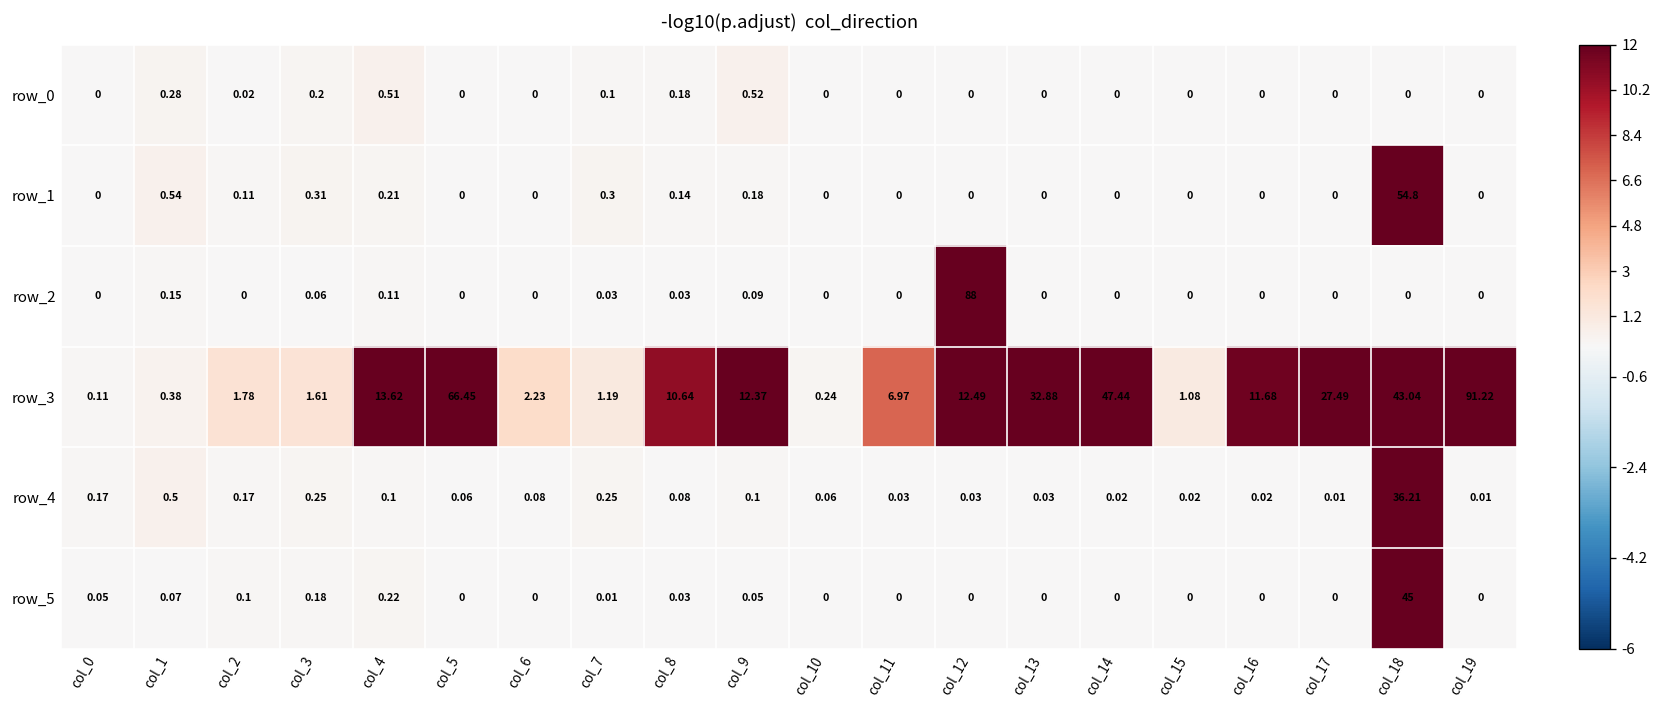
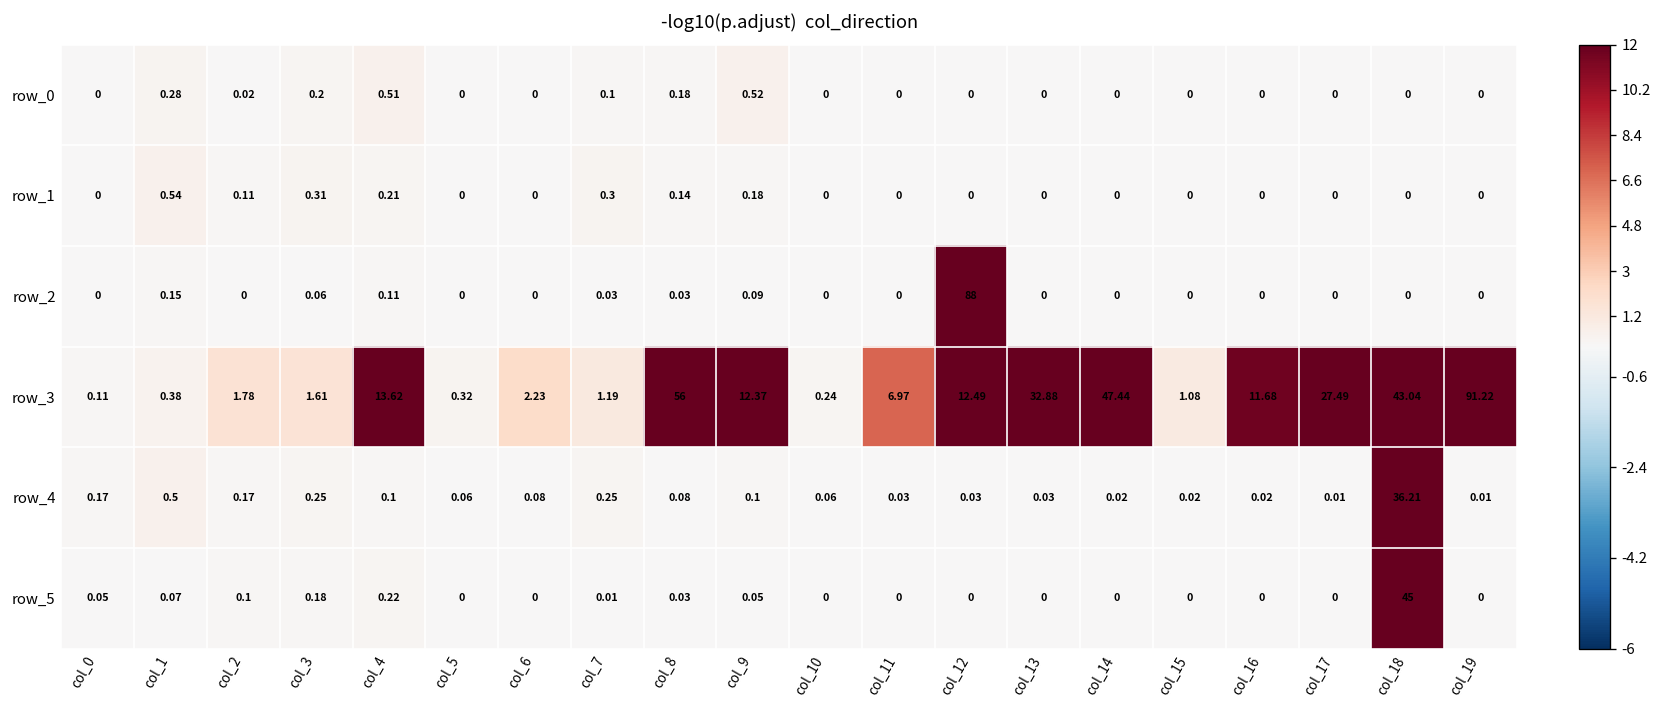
  {
    "row_0": {
      "col_0": 0,
      "col_1": 0.28,
      "col_2": 0.02,
      "col_3": 0.2,
      "col_4": 0.51,
      "col_5": 0,
      "col_6": 0,
      "col_7": 0.1,
      "col_8": 0.18,
      "col_9": 0.52,
      "col_10": 0,
      "col_11": 0,
      "col_12": 0,
      "col_13": 0,
      "col_14": 0,
      "col_15": 0,
      "col_16": 0,
      "col_17": 0,
      "col_18": 0,
      "col_19": 0
    },
    "row_1": {
      "col_0": 0,
      "col_1": 0.54,
      "col_2": 0.11,
      "col_3": 0.31,
      "col_4": 0.21,
      "col_5": 0,
      "col_6": 0,
      "col_7": 0.3,
      "col_8": 0.14,
      "col_9": 0.18,
      "col_10": 0,
      "col_11": 0,
      "col_12": 0,
      "col_13": 0,
      "col_14": 0,
      "col_15": 0,
      "col_16": 0,
      "col_17": 0,
-     "col_18": 54.8,
+     "col_18": 0,
      "col_19": 0
    },
    "row_2": {
      "col_0": 0,
      "col_1": 0.15,
      "col_2": 0,
      "col_3": 0.06,
      "col_4": 0.11,
      "col_5": 0,
      "col_6": 0,
      "col_7": 0.03,
      "col_8": 0.03,
      "col_9": 0.09,
      "col_10": 0,
      "col_11": 0,
      "col_12": 88,
      "col_13": 0,
      "col_14": 0,
      "col_15": 0,
      "col_16": 0,
      "col_17": 0,
      "col_18": 0,
      "col_19": 0
    },
    "row_3": {
      "col_0": 0.11,
      "col_1": 0.38,
      "col_2": 1.78,
      "col_3": 1.61,
      "col_4": 13.62,
-     "col_5": 66.45,
+     "col_5": 0.32,
      "col_6": 2.23,
      "col_7": 1.19,
-     "col_8": 10.64,
+     "col_8": 56,
      "col_9": 12.37,
      "col_10": 0.24,
      "col_11": 6.97,
      "col_12": 12.49,
      "col_13": 32.88,
      "col_14": 47.44,
      "col_15": 1.08,
      "col_16": 11.68,
      "col_17": 27.49,
      "col_18": 43.04,
      "col_19": 91.22
    },
    "row_4": {
      "col_0": 0.17,
      "col_1": 0.5,
      "col_2": 0.17,
      "col_3": 0.25,
      "col_4": 0.1,
      "col_5": 0.06,
      "col_6": 0.08,
      "col_7": 0.25,
      "col_8": 0.08,
      "col_9": 0.1,
      "col_10": 0.06,
      "col_11": 0.03,
      "col_12": 0.03,
      "col_13": 0.03,
      "col_14": 0.02,
      "col_15": 0.02,
      "col_16": 0.02,
      "col_17": 0.01,
      "col_18": 36.21,
      "col_19": 0.01
    },
    "row_5": {
      "col_0": 0.05,
      "col_1": 0.07,
      "col_2": 0.1,
      "col_3": 0.18,
      "col_4": 0.22,
      "col_5": 0,
      "col_6": 0,
      "col_7": 0.01,
      "col_8": 0.03,
      "col_9": 0.05,
      "col_10": 0,
      "col_11": 0,
      "col_12": 0,
      "col_13": 0,
      "col_14": 0,
      "col_15": 0,
      "col_16": 0,
      "col_17": 0,
      "col_18": 45,
      "col_19": 0
    }
  }
